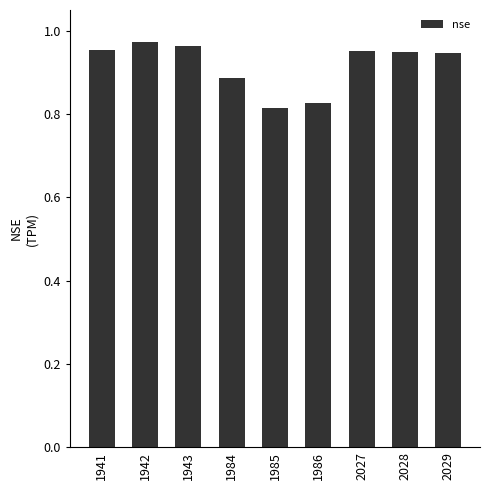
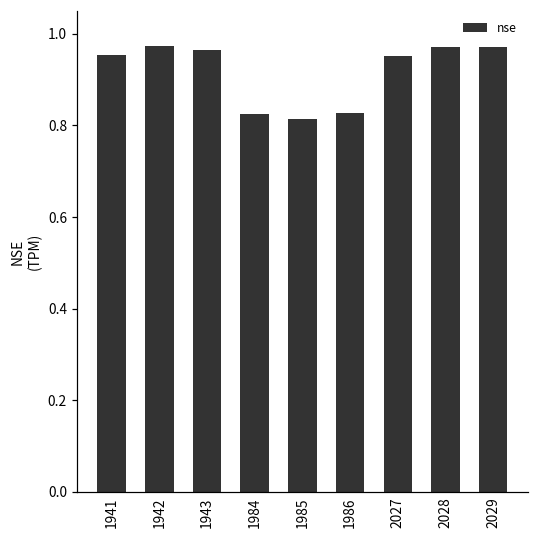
  {
    "1941": 0.95,
    "1942": 0.97,
    "1943": 0.96,
-   "1984": 0.89,
+   "1984": 0.82,
    "1985": 0.81,
    "1986": 0.83,
    "2027": 0.95,
-   "2028": 0.95,
-   "2029": 0.95
+   "2028": 0.97,
+   "2029": 0.97
  }
